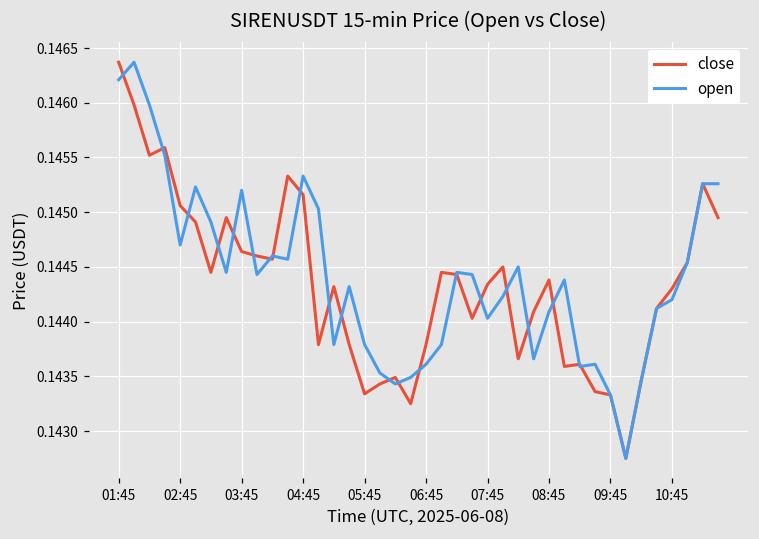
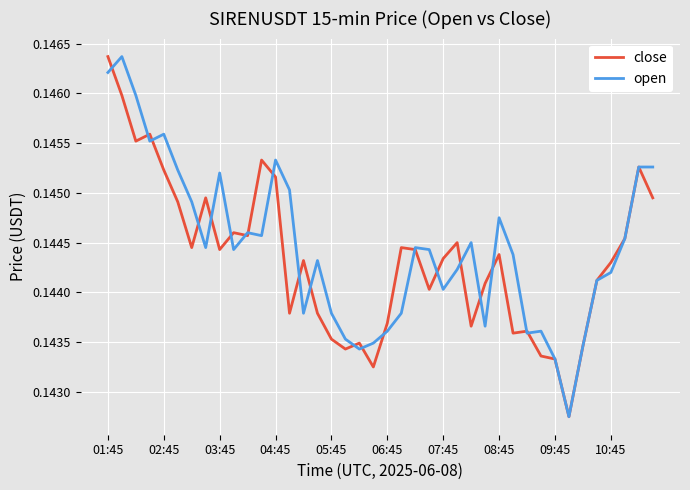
  {
    "close": {
      "01:45": 0.1464,
-     "02:45": 0.1451,
-     "03:45": 0.1446,
+     "02:45": 0.1452,
+     "03:45": 0.1444,
      "04:45": 0.1452,
-     "05:45": 0.1433,
-     "06:45": 0.1438,
+     "05:45": 0.1435,
+     "06:45": 0.1437,
      "07:45": 0.1443,
      "08:45": 0.1444,
      "10:45": 0.1443
    },
    "open": {
      "01:45": 0.1462,
-     "02:45": 0.1447,
+     "02:45": 0.1456,
      "03:45": 0.1452,
      "04:45": 0.1453,
      "05:45": 0.1438,
      "06:45": 0.1436,
      "07:45": 0.1440,
-     "08:45": 0.1441,
+     "08:45": 0.1448,
      "10:45": 0.1442
    }
  }
